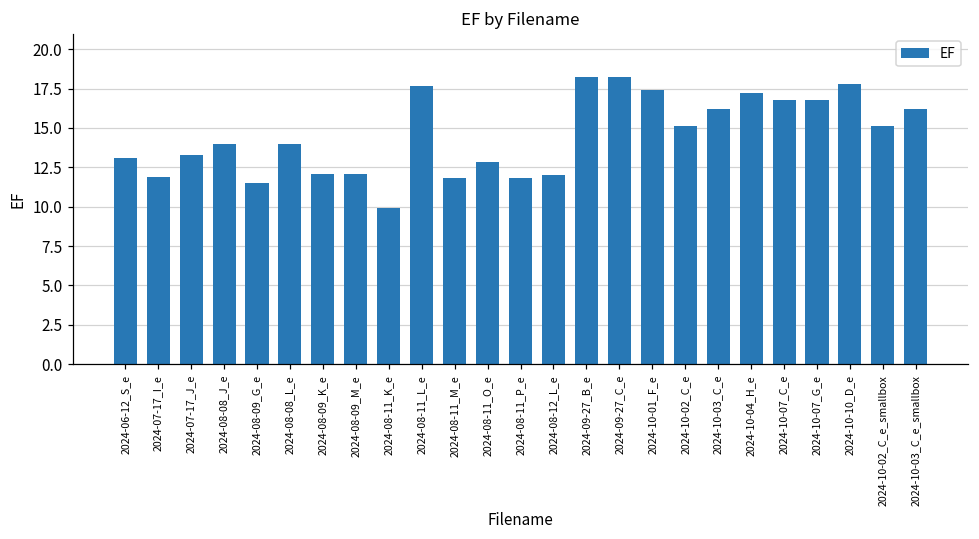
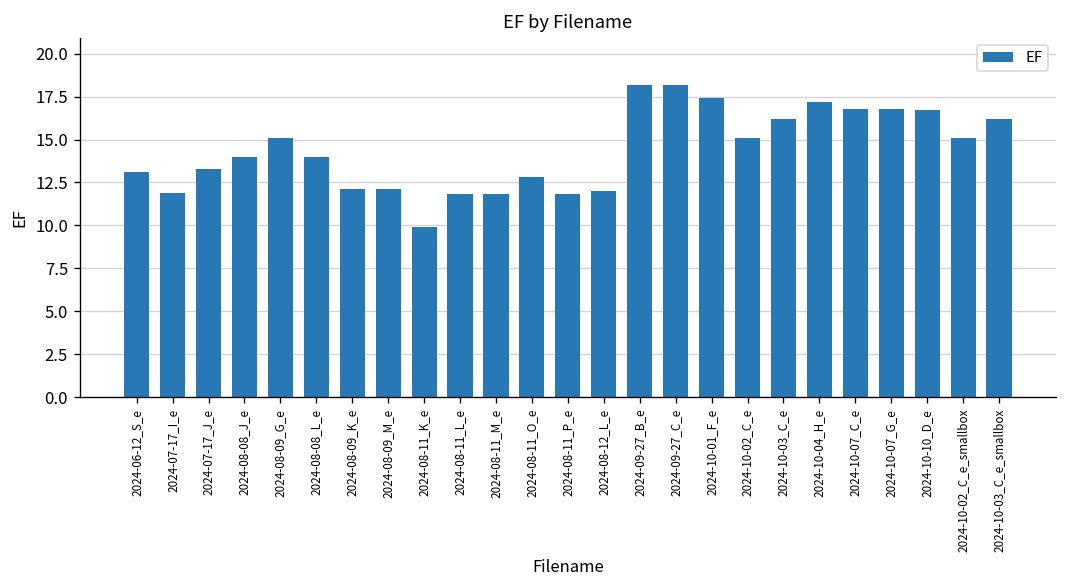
  {
    "2024-06-12_S_e": 13.1,
    "2024-07-17_I_e": 11.9,
    "2024-07-17_J_e": 13.3,
    "2024-08-08_J_e": 14.0,
-   "2024-08-09_G_e": 11.5,
+   "2024-08-09_G_e": 15.1,
    "2024-08-08_L_e": 14.0,
    "2024-08-09_K_e": 12.1,
    "2024-08-09_M_e": 12.1,
    "2024-08-11_K_e": 9.9,
-   "2024-08-11_L_e": 17.6,
+   "2024-08-11_L_e": 11.9,
    "2024-08-11_M_e": 11.9,
    "2024-08-11_O_e": 12.8,
    "2024-08-11_P_e": 11.9,
    "2024-08-12_L_e": 12.0,
    "2024-09-27_B_e": 18.2,
    "2024-09-27_C_e": 18.2,
    "2024-10-01_F_e": 17.4,
    "2024-10-02_C_e": 15.1,
    "2024-10-03_C_e": 16.2,
    "2024-10-04_H_e": 17.2,
    "2024-10-07_C_e": 16.8,
    "2024-10-07_G_e": 16.8,
-   "2024-10-10_D_e": 17.8,
+   "2024-10-10_D_e": 16.7,
    "2024-10-02_C_e_smallbox": 15.1,
    "2024-10-03_C_e_smallbox": 16.2
  }
